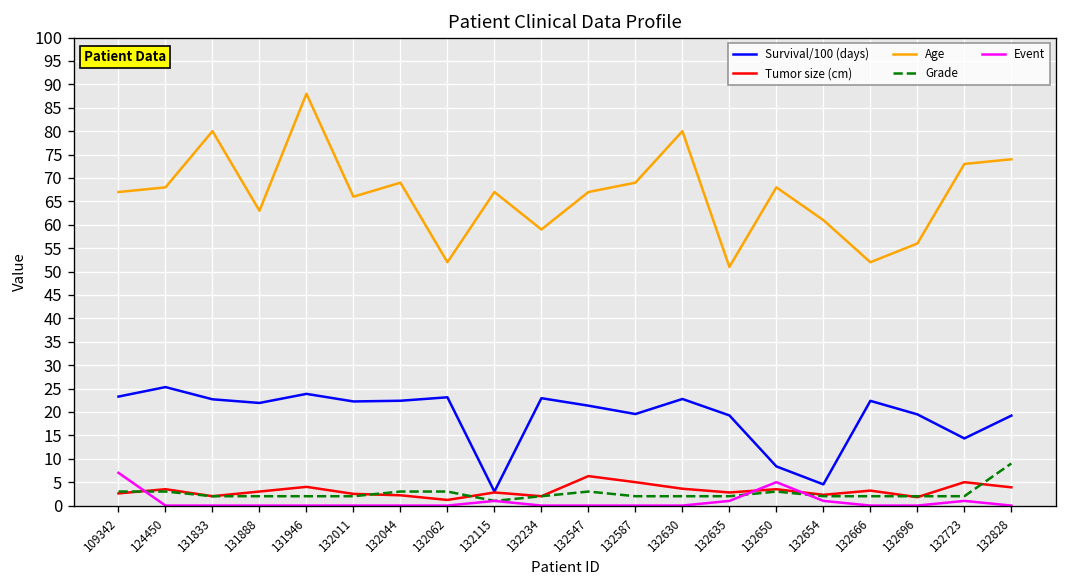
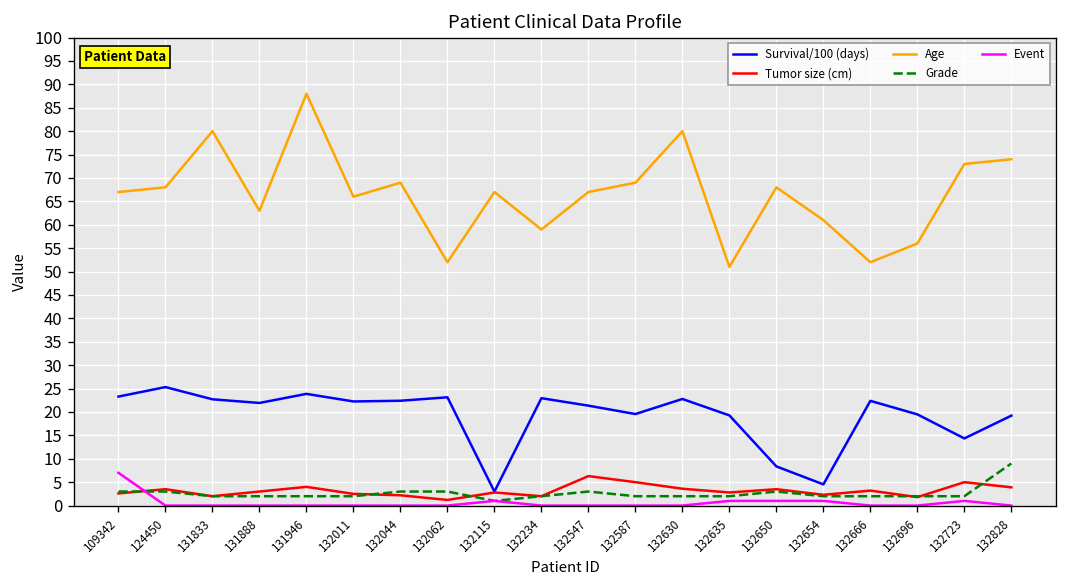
  {
    "Survival/100 (days)": {
      "109342": 23,
      "124450": 25,
      "131833": 23,
      "131888": 22,
      "131946": 24,
      "132011": 22,
      "132044": 22,
      "132062": 23,
      "132234": 23,
      "132547": 21,
      "132587": 20,
      "132630": 23,
      "132635": 19,
      "132650": 8,
      "132654": 5,
      "132666": 22,
      "132696": 19,
      "132723": 14,
      "132828": 19
    },
    "Tumor size (cm)": {
      "131888": 3,
      "131946": 4,
      "132044": 2,
      "132062": 1,
      "132547": 6,
      "132587": 5,
      "132630": 4,
      "132635": 3,
      "132666": 3,
      "132723": 5,
      "132828": 4
    },
    "Age": {
      "109342": 67,
      "124450": 68,
      "131833": 80,
      "131888": 63,
      "131946": 88,
      "132011": 66,
      "132044": 69,
      "132062": 52,
      "132115": 67,
      "132234": 59,
      "132547": 67,
      "132587": 69,
      "132630": 80,
      "132635": 51,
      "132650": 68,
      "132654": 61,
      "132666": 52,
      "132696": 56,
      "132723": 73,
      "132828": 74
    },
    "Grade": {
      "131888": 2,
      "131946": 2,
      "132044": 3,
      "132062": 3,
      "132547": 3,
      "132587": 2,
      "132630": 2,
      "132635": 2,
      "132666": 2,
      "132723": 2,
      "132828": 9
    },
    "Event": {
      "109342": 7,
      "124450": 0,
      "131833": 0,
      "131888": 0,
      "131946": 0,
      "132011": 0,
      "132044": 0,
      "132062": 0,
      "132234": 0,
      "132547": 0,
      "132587": 0,
      "132630": 0,
      "132635": 1,
-     "132650": 5,
+     "132650": 1,
      "132654": 1,
      "132666": 0,
      "132696": 0,
      "132723": 1,
      "132828": 0
    }
  }
